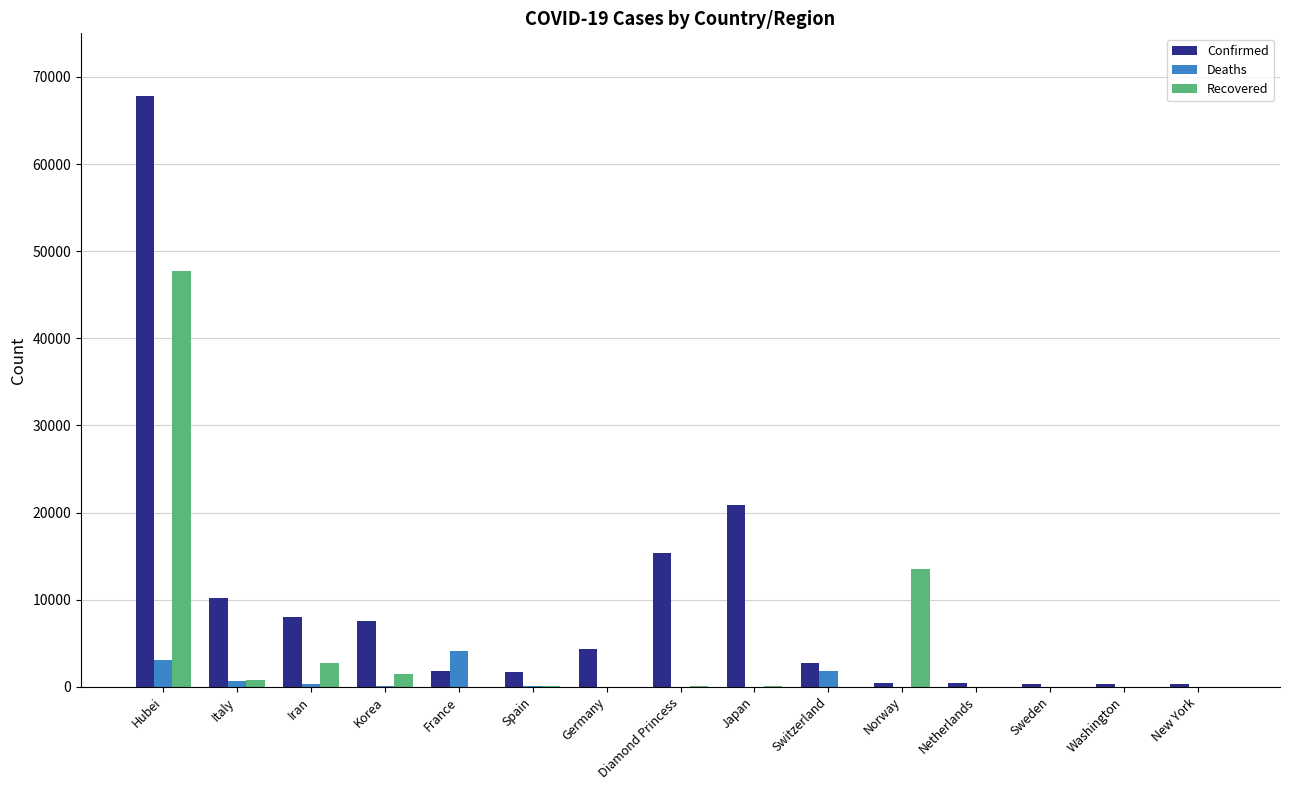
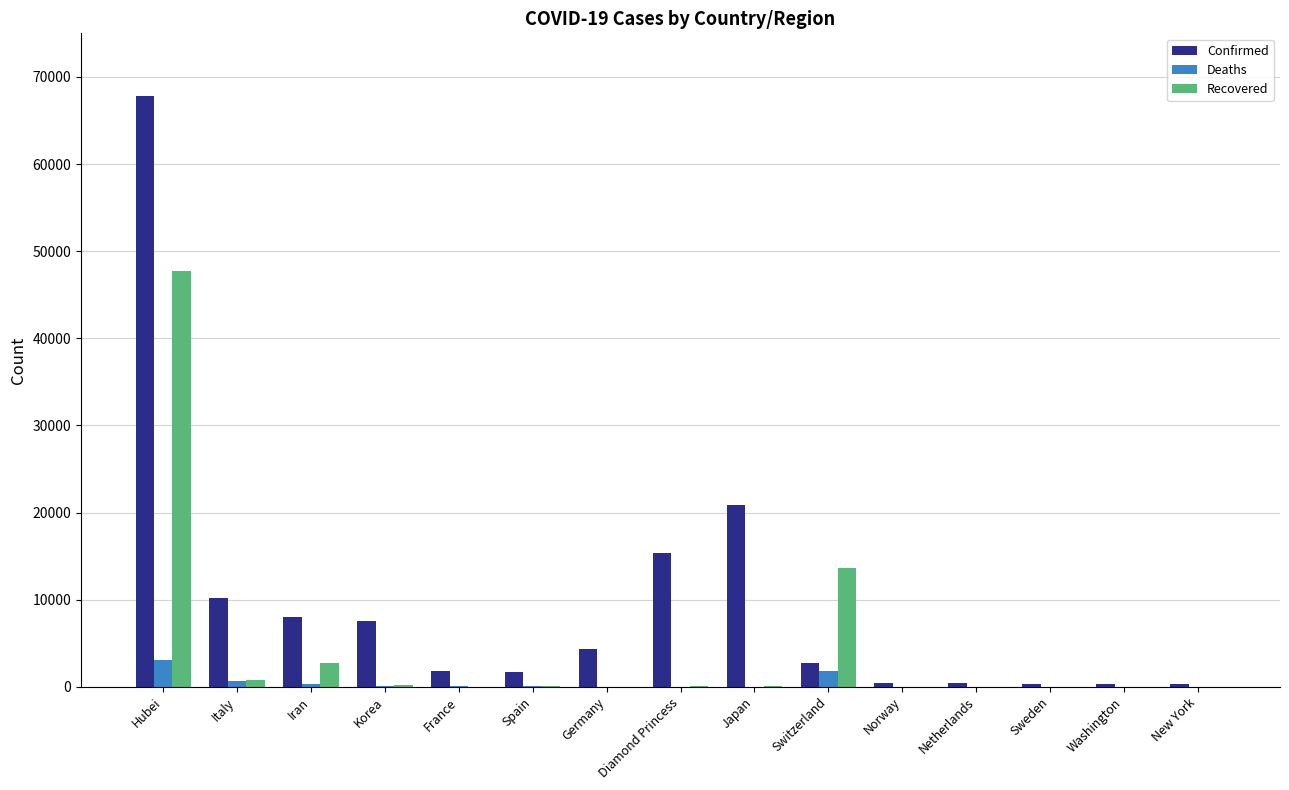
  {
    "Confirmed": {
      "Hubei": 68000,
      "Italy": 10000,
      "Iran": 8000,
      "Korea": 8000,
      "France": 2000,
      "Spain": 2000,
      "Germany": 4000,
      "Diamond Princess": 15000,
      "Japan": 21000,
      "Switzerland": 3000,
      "Norway": 0,
      "Netherlands": 0,
      "Sweden": 0
    },
    "Deaths": {
      "Hubei": 3000,
      "Italy": 1000,
      "Iran": 0,
-     "France": 4000,
+     "France": 0,
      "Switzerland": 2000,
      "Norway": 0,
      "Sweden": 0,
      "New York": 0
    },
    "Recovered": {
      "Hubei": 48000,
      "Italy": 1000,
      "Iran": 3000,
-     "Korea": 1000,
-     "Switzerland": 0,
-     "Norway": 14000,
+     "Korea": 0,
+     "Switzerland": 14000,
+     "Norway": 0,
      "Netherlands": 0,
      "New York": 0
    }
  }
